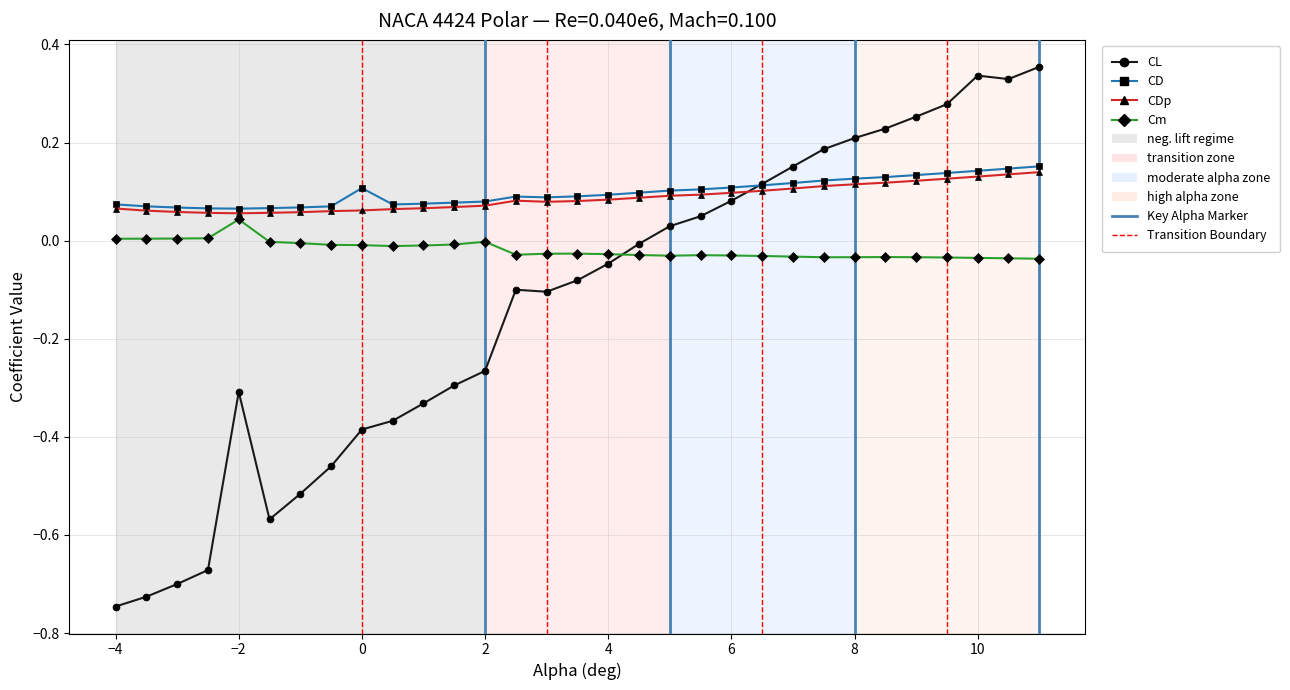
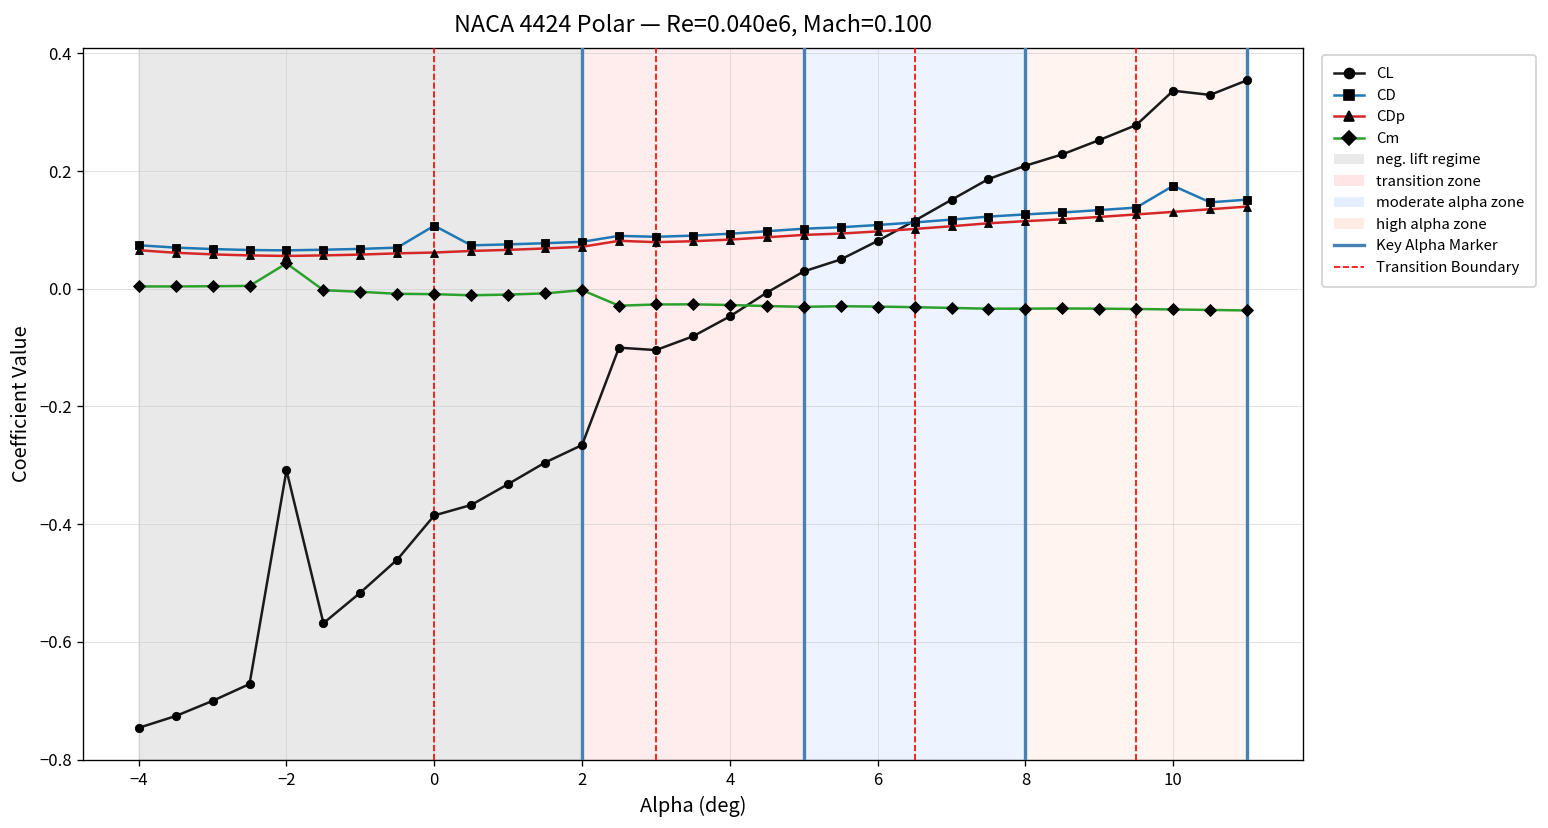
  {
    "CL": {
      "−4": -0.75,
      "−2": -0.31,
      "0": -0.39,
      "2": -0.27,
      "4": -0.05,
      "6": 0.08,
      "8": 0.21,
      "10": 0.34
    },
    "CD": {
      "−4": 0.07,
      "−2": 0.07,
      "0": 0.11,
      "2": 0.08,
      "4": 0.09,
      "6": 0.11,
      "8": 0.13,
-     "10": 0.14
+     "10": 0.17
    },
    "CDp": {
      "−4": 0.07,
      "−2": 0.06,
      "0": 0.06,
      "2": 0.07,
      "4": 0.08,
      "6": 0.10,
      "8": 0.11,
      "10": 0.13
    },
    "Cm": {
      "−4": 0.00,
      "−2": 0.04,
      "0": -0.01,
      "2": 0.00,
      "4": -0.03,
      "6": -0.03,
      "8": -0.03,
      "10": -0.04
    }
  }
